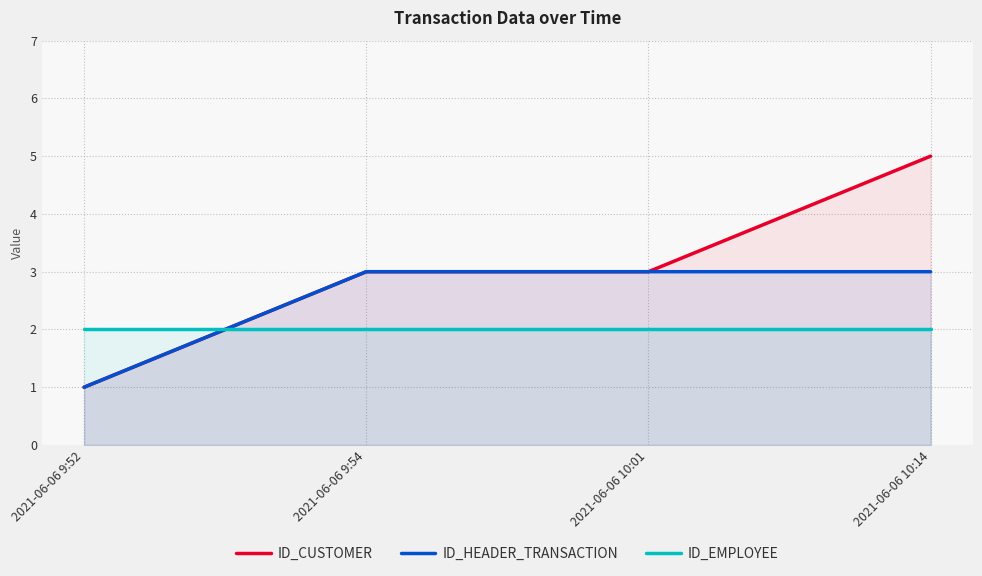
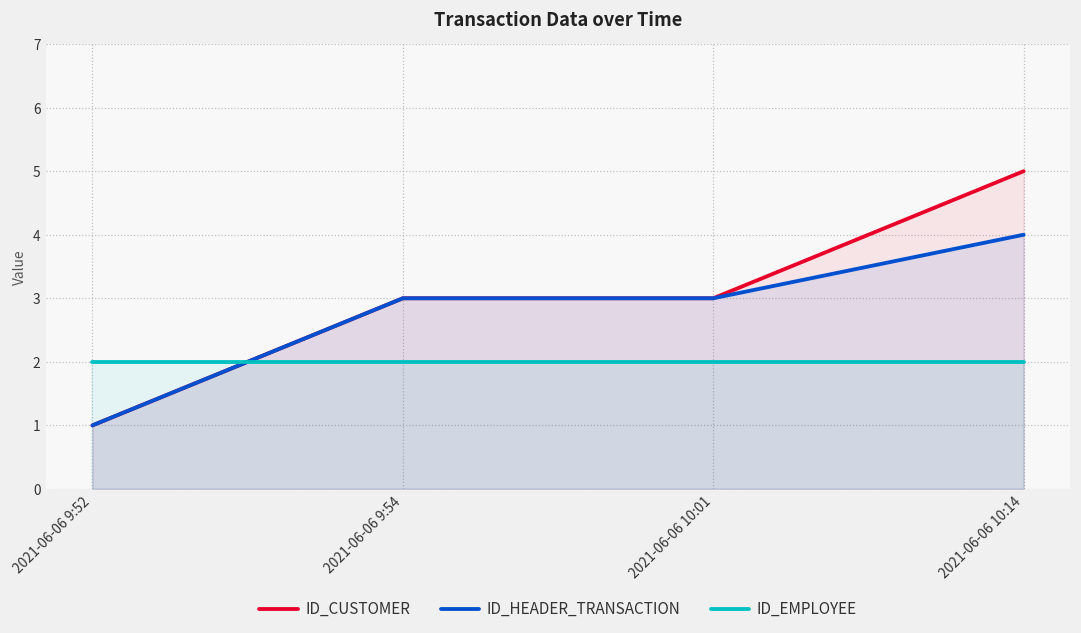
  {
    "ID_CUSTOMER": {
      "2021-06-06 10:14": 5
    },
    "ID_HEADER_TRANSACTION": {
-     "2021-06-06 10:14": 3
+     "2021-06-06 10:14": 4
    },
    "ID_EMPLOYEE": {
      "2021-06-06 9:52": 2,
      "2021-06-06 9:54": 2,
      "2021-06-06 10:01": 2,
      "2021-06-06 10:14": 2
    }
  }
